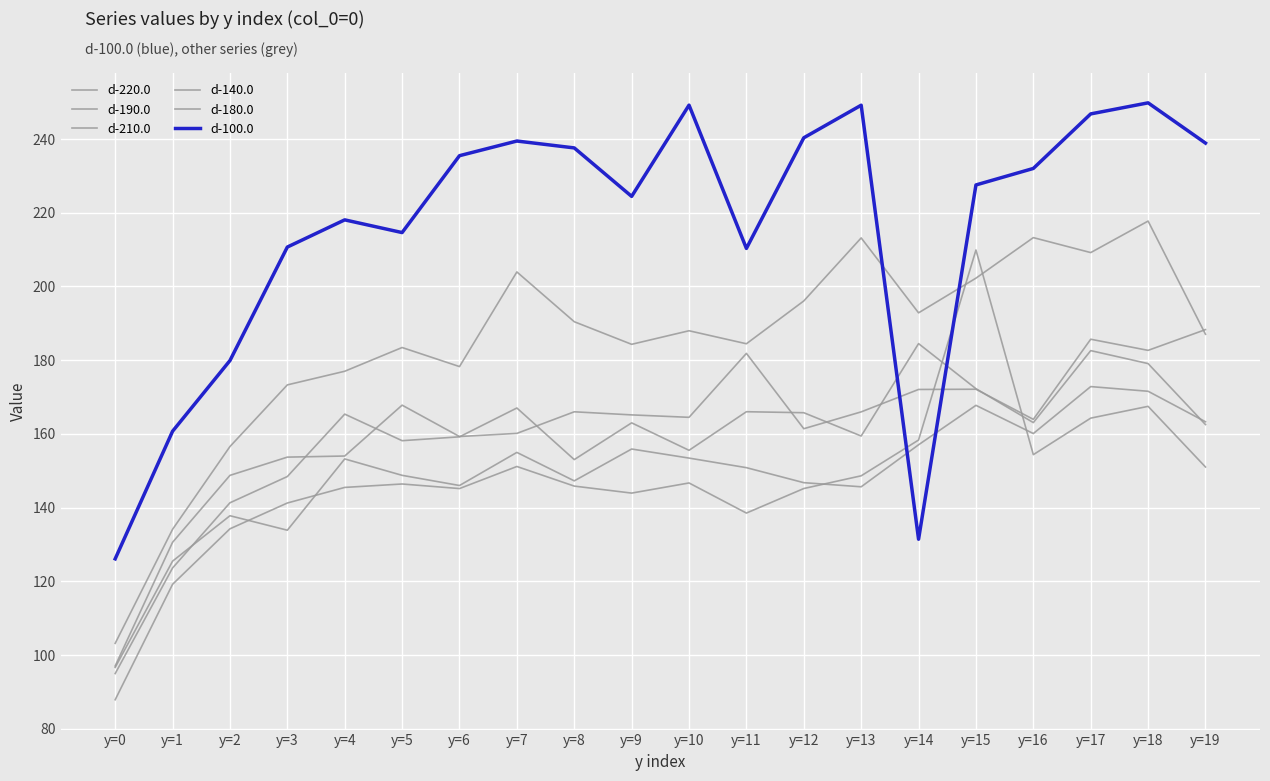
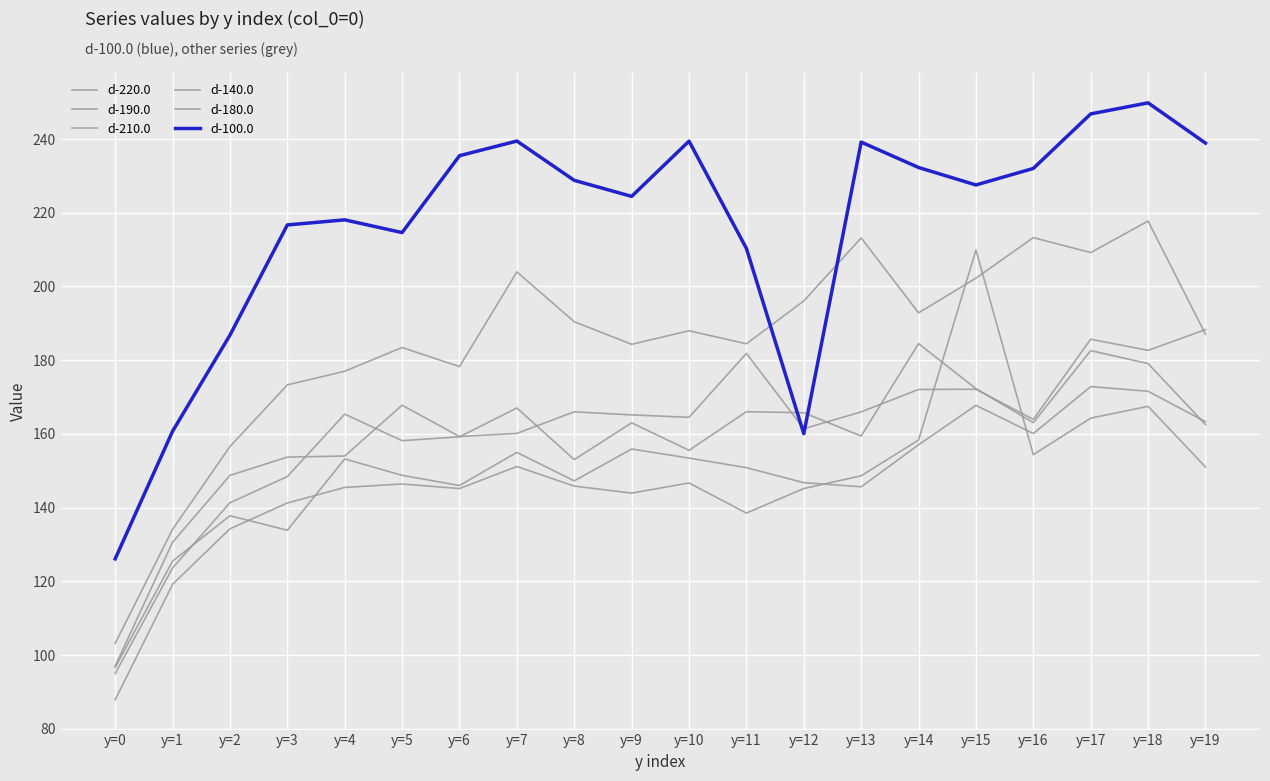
  {
    "d-100.0": {
      "y=0": 126,
      "y=1": 161,
-     "y=2": 180,
-     "y=3": 211,
+     "y=2": 187,
+     "y=3": 217,
      "y=4": 218,
      "y=5": 215,
      "y=6": 235,
      "y=7": 239,
-     "y=8": 238,
+     "y=8": 229,
      "y=9": 224,
-     "y=10": 249,
+     "y=10": 239,
      "y=11": 210,
-     "y=12": 240,
-     "y=13": 249,
-     "y=14": 131,
+     "y=12": 160,
+     "y=13": 239,
+     "y=14": 232,
      "y=15": 228,
      "y=16": 232,
      "y=17": 247,
      "y=18": 250,
      "y=19": 239
    }
  }
